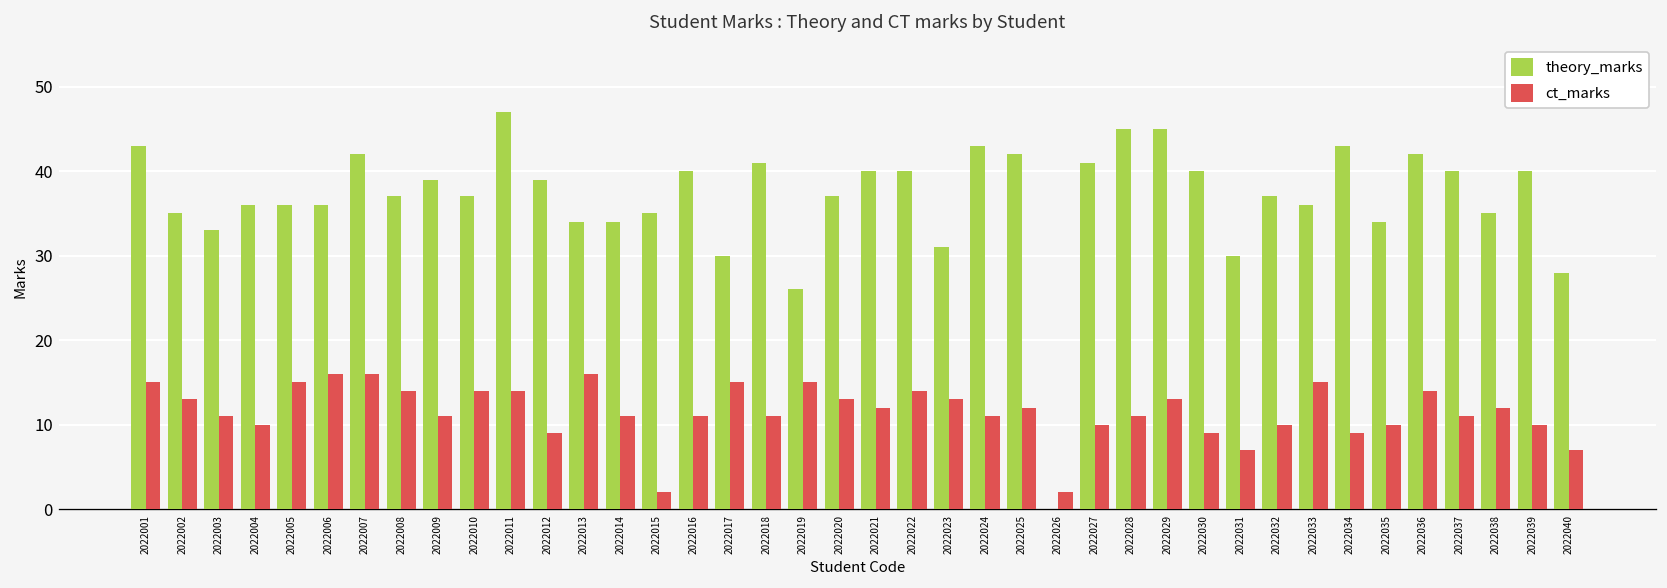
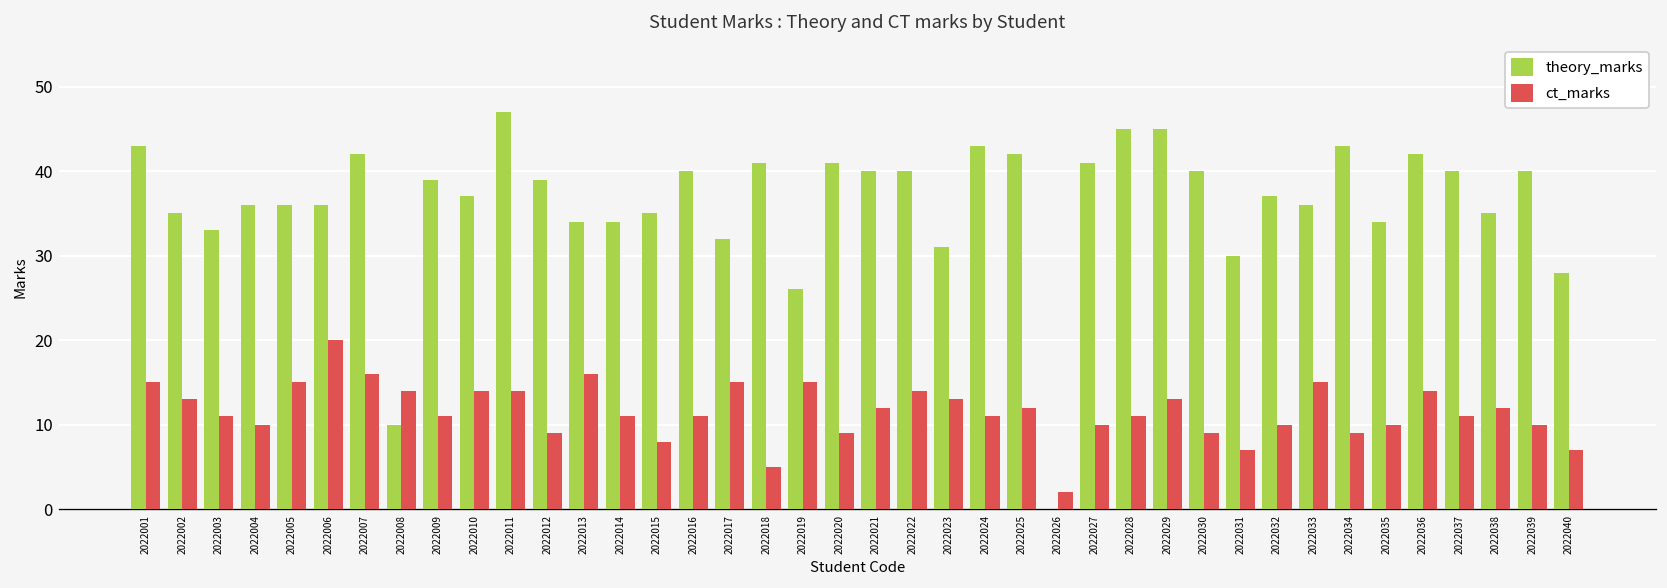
  {
    "theory_marks": {
      "2022001": 43,
      "2022002": 35,
      "2022003": 33,
      "2022004": 36,
      "2022005": 36,
      "2022006": 36,
      "2022007": 42,
-     "2022008": 37,
+     "2022008": 10,
      "2022009": 39,
      "2022010": 37,
      "2022011": 47,
      "2022012": 39,
      "2022013": 34,
      "2022014": 34,
      "2022015": 35,
      "2022016": 40,
-     "2022017": 30,
+     "2022017": 32,
      "2022018": 41,
      "2022019": 26,
-     "2022020": 37,
+     "2022020": 41,
      "2022021": 40,
      "2022022": 40,
      "2022023": 31,
      "2022024": 43,
      "2022025": 42,
      "2022026": 0,
      "2022027": 41,
      "2022028": 45,
      "2022029": 45,
      "2022030": 40,
      "2022031": 30,
      "2022032": 37,
      "2022033": 36,
      "2022034": 43,
      "2022035": 34,
      "2022036": 42,
      "2022037": 40,
      "2022038": 35,
      "2022039": 40,
      "2022040": 28
    },
    "ct_marks": {
      "2022001": 15,
      "2022002": 13,
      "2022003": 11,
      "2022004": 10,
      "2022005": 15,
-     "2022006": 16,
+     "2022006": 20,
      "2022007": 16,
      "2022008": 14,
      "2022009": 11,
      "2022010": 14,
      "2022011": 14,
      "2022012": 9,
      "2022013": 16,
      "2022014": 11,
-     "2022015": 2,
+     "2022015": 8,
      "2022016": 11,
      "2022017": 15,
-     "2022018": 11,
+     "2022018": 5,
      "2022019": 15,
-     "2022020": 13,
+     "2022020": 9,
      "2022021": 12,
      "2022022": 14,
      "2022023": 13,
      "2022024": 11,
      "2022025": 12,
      "2022026": 2,
      "2022027": 10,
      "2022028": 11,
      "2022029": 13,
      "2022030": 9,
      "2022031": 7,
      "2022032": 10,
      "2022033": 15,
      "2022034": 9,
      "2022035": 10,
      "2022036": 14,
      "2022037": 11,
      "2022038": 12,
      "2022039": 10,
      "2022040": 7
    }
  }
